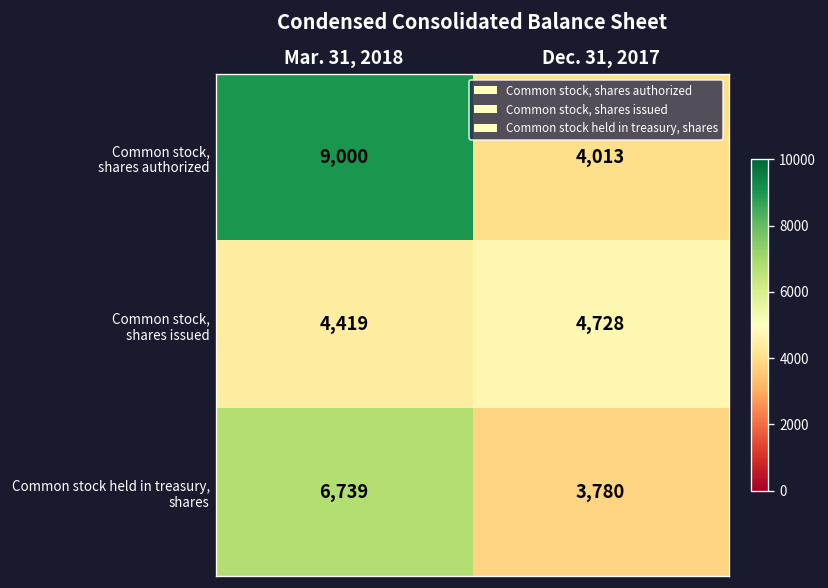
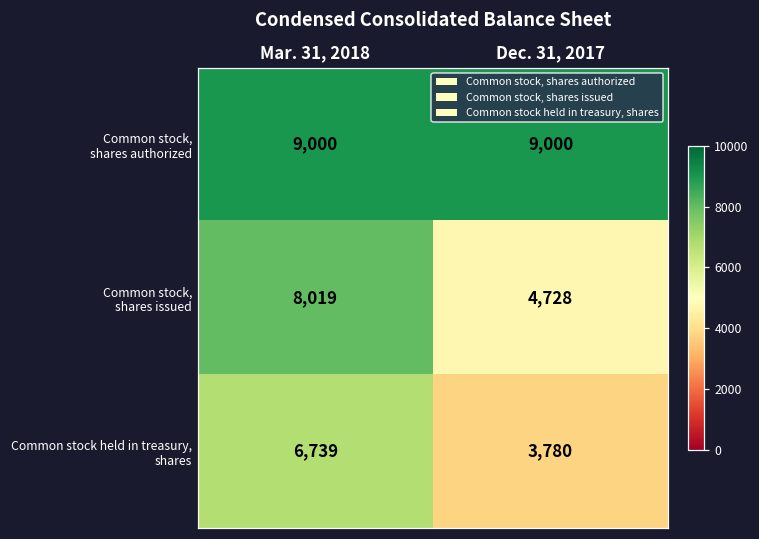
  {
    "Common stock, shares authorized": {
      "Mar. 31, 2018": "9,000",
-     "Dec. 31, 2017": "4,013"
+     "Dec. 31, 2017": "9,000"
    },
    "Common stock, shares issued": {
-     "Mar. 31, 2018": "4,419",
+     "Mar. 31, 2018": "8,019",
      "Dec. 31, 2017": "4,728"
    },
    "Common stock held in treasury, shares": {
      "Mar. 31, 2018": "6,739",
      "Dec. 31, 2017": "3,780"
    }
  }
